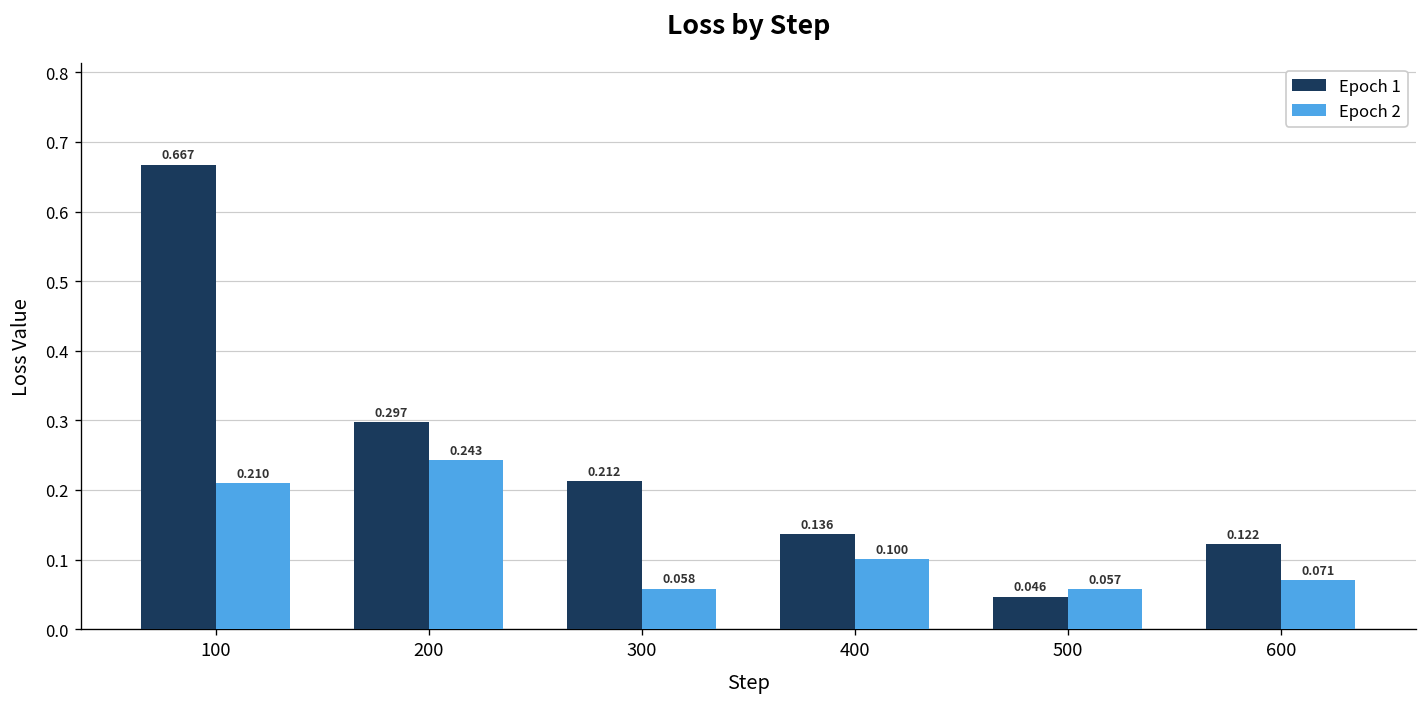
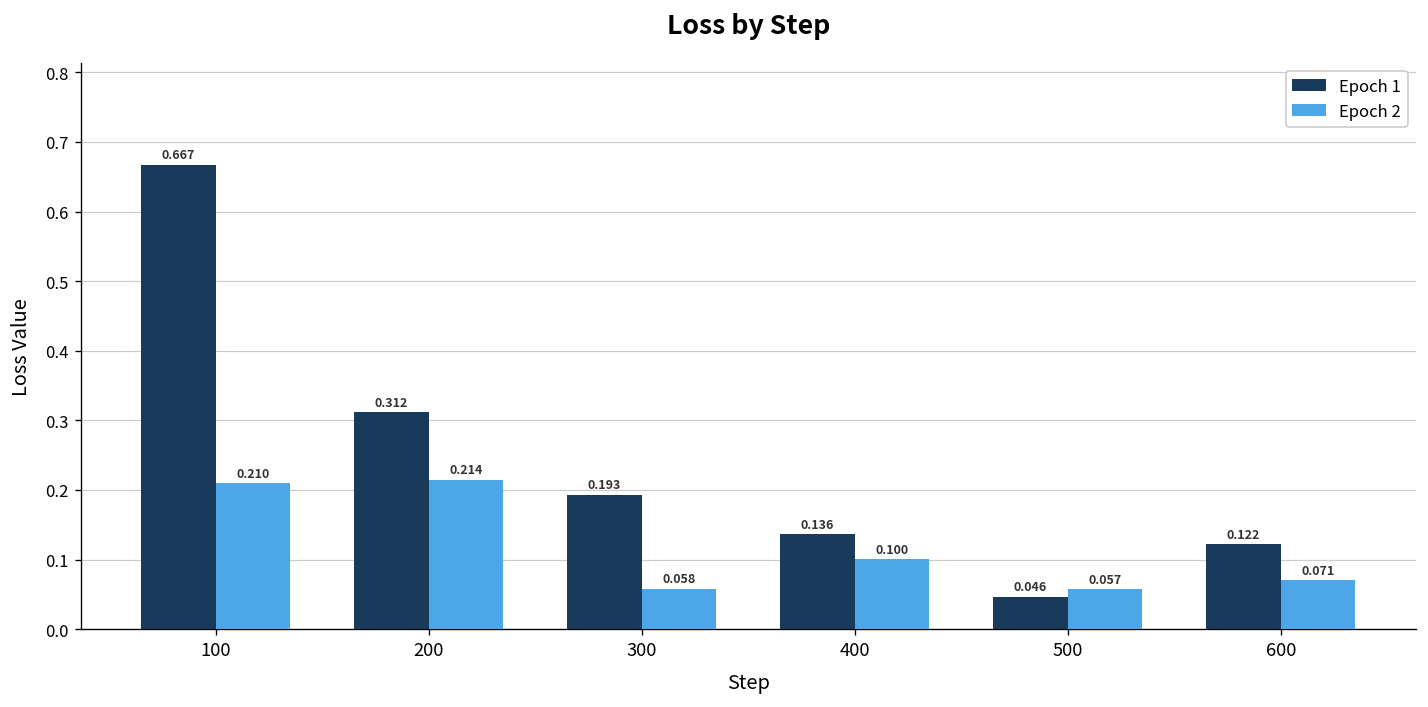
  {
    "Epoch 1": {
      "100": 0.667,
-     "200": 0.297,
-     "300": 0.212,
+     "200": 0.312,
+     "300": 0.193,
      "400": 0.136,
      "500": 0.046,
      "600": 0.122
    },
    "Epoch 2": {
      "100": 0.210,
-     "200": 0.243,
+     "200": 0.214,
      "300": 0.058,
      "400": 0.100,
      "500": 0.057,
      "600": 0.071
    }
  }
